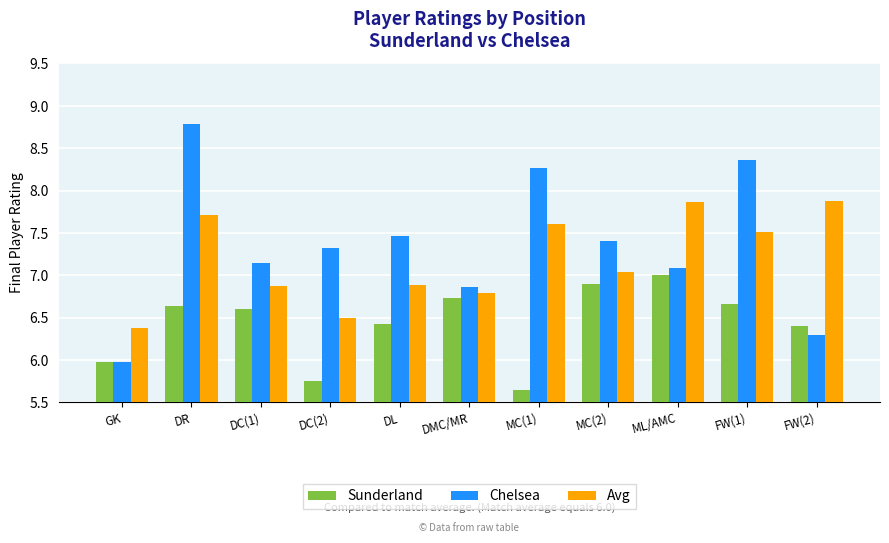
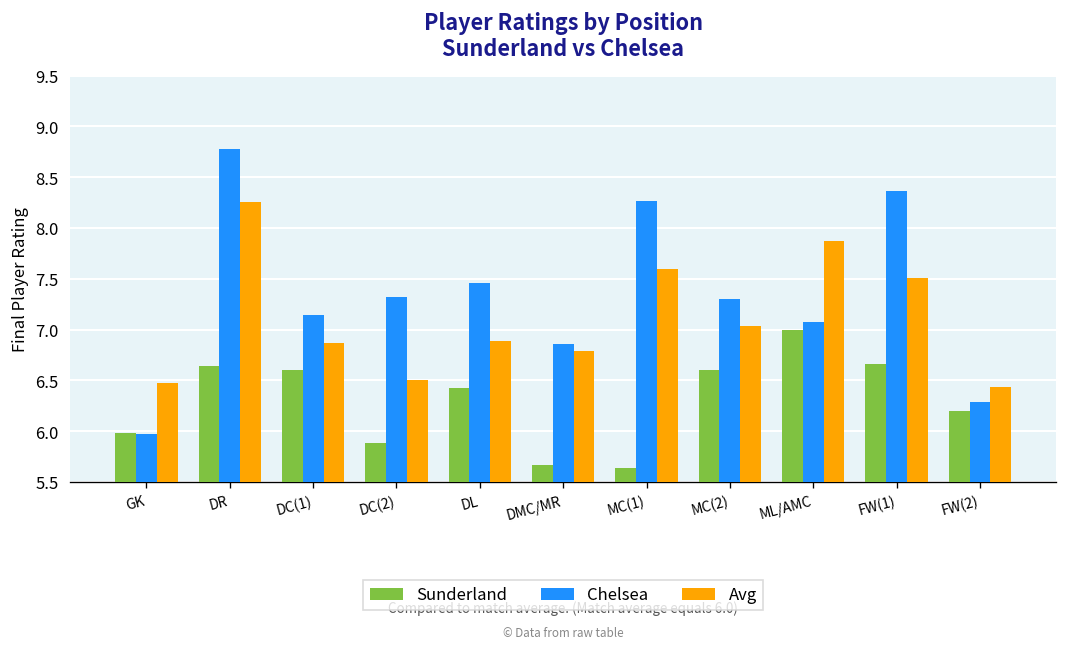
  {
    "Sunderland": {
      "GK": 6.0,
      "DR": 6.6,
      "DC(1)": 6.6,
-     "DC(2)": 5.8,
+     "DC(2)": 5.9,
      "DL": 6.4,
-     "DMC/MR": 6.7,
+     "DMC/MR": 5.7,
      "MC(1)": 5.6,
-     "MC(2)": 6.9,
+     "MC(2)": 6.6,
      "ML/AMC": 7.0,
      "FW(1)": 6.7,
-     "FW(2)": 6.4
+     "FW(2)": 6.2
    },
    "Chelsea": {
      "GK": 6.0,
      "DR": 8.8,
      "DC(1)": 7.1,
      "DC(2)": 7.3,
      "DL": 7.5,
      "MC(1)": 8.3,
-     "MC(2)": 7.4,
+     "MC(2)": 7.3,
      "ML/AMC": 7.1,
      "FW(1)": 8.4,
      "FW(2)": 6.3
    },
    "Avg": {
-     "GK": 6.4,
-     "DR": 7.7,
+     "GK": 6.5,
+     "DR": 8.3,
      "DC(1)": 6.9,
      "DC(2)": 6.5,
      "DL": 6.9,
      "DMC/MR": 6.8,
      "MC(1)": 7.6,
      "MC(2)": 7.0,
      "ML/AMC": 7.9,
      "FW(1)": 7.5,
-     "FW(2)": 7.9
+     "FW(2)": 6.4
    }
  }
